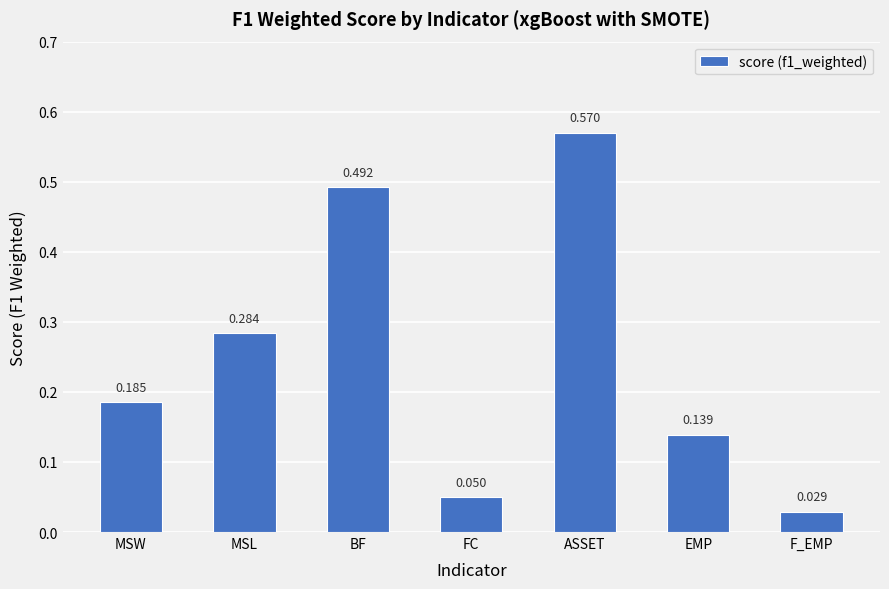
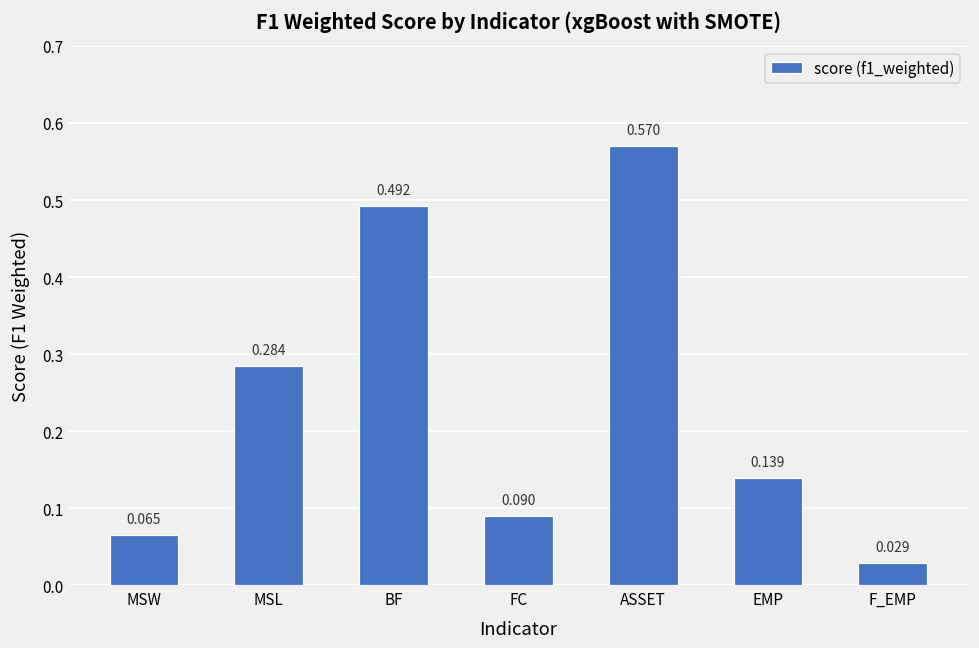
  {
-   "MSW": 0.185,
+   "MSW": 0.065,
    "MSL": 0.284,
    "BF": 0.492,
-   "FC": 0.050,
+   "FC": 0.090,
    "ASSET": 0.570,
    "EMP": 0.139,
    "F_EMP": 0.029
  }
